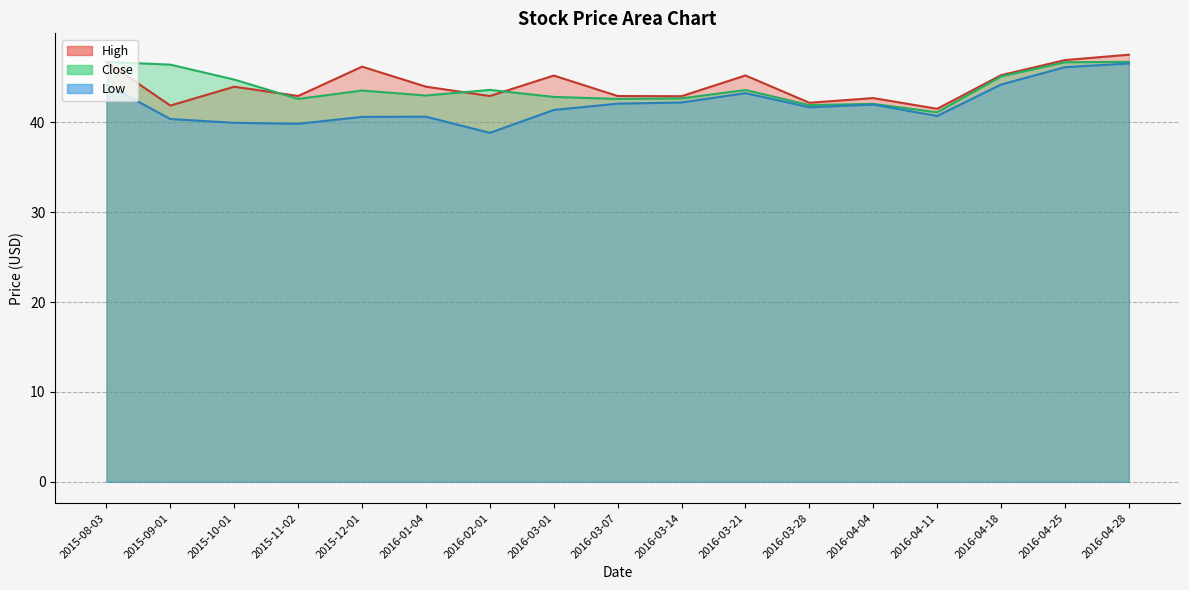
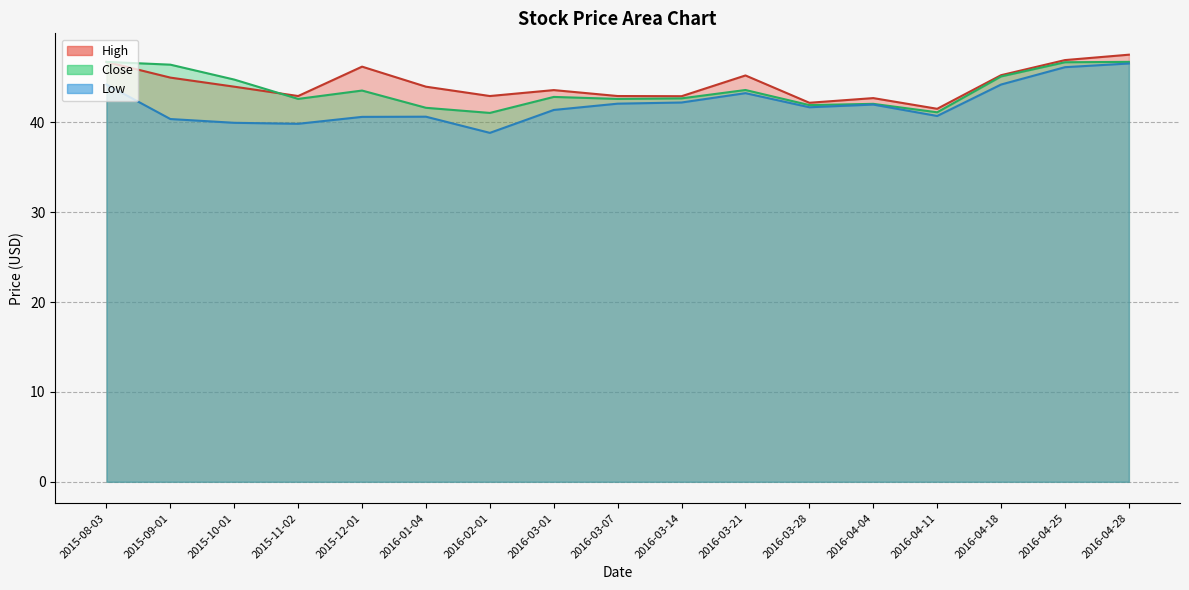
  {
    "High": {
-     "2015-09-01": 42,
+     "2015-09-01": 45,
      "2015-10-01": 44,
      "2015-11-02": 43,
      "2015-12-01": 46,
      "2016-01-04": 44,
      "2016-02-01": 43,
-     "2016-03-01": 45,
+     "2016-03-01": 44,
      "2016-03-07": 43,
      "2016-03-21": 45,
      "2016-04-04": 43,
      "2016-04-11": 42,
      "2016-04-28": 48
    },
    "Close": {
      "2015-09-01": 46,
      "2015-10-01": 45,
      "2015-11-02": 43,
      "2015-12-01": 44,
-     "2016-01-04": 43,
-     "2016-02-01": 44,
+     "2016-01-04": 42,
+     "2016-02-01": 41,
      "2016-03-01": 43,
      "2016-03-07": 43,
      "2016-03-21": 44,
      "2016-04-11": 41
    },
    "Low": {
      "2015-09-01": 40,
      "2015-10-01": 40,
      "2015-11-02": 40,
      "2015-12-01": 41,
      "2016-01-04": 41,
      "2016-02-01": 39,
      "2016-03-01": 41,
      "2016-03-07": 42,
      "2016-03-14": 42,
      "2016-03-21": 43,
      "2016-04-11": 41,
      "2016-04-18": 44,
      "2016-04-25": 46
    }
  }
